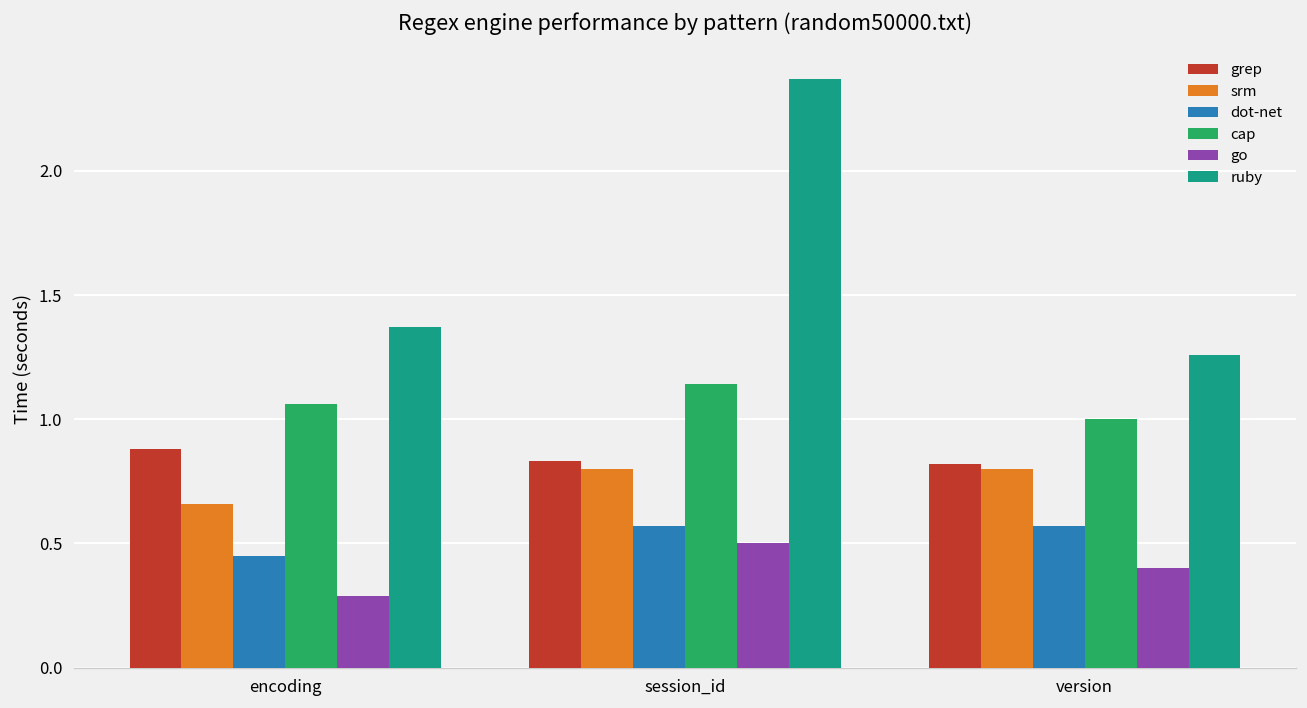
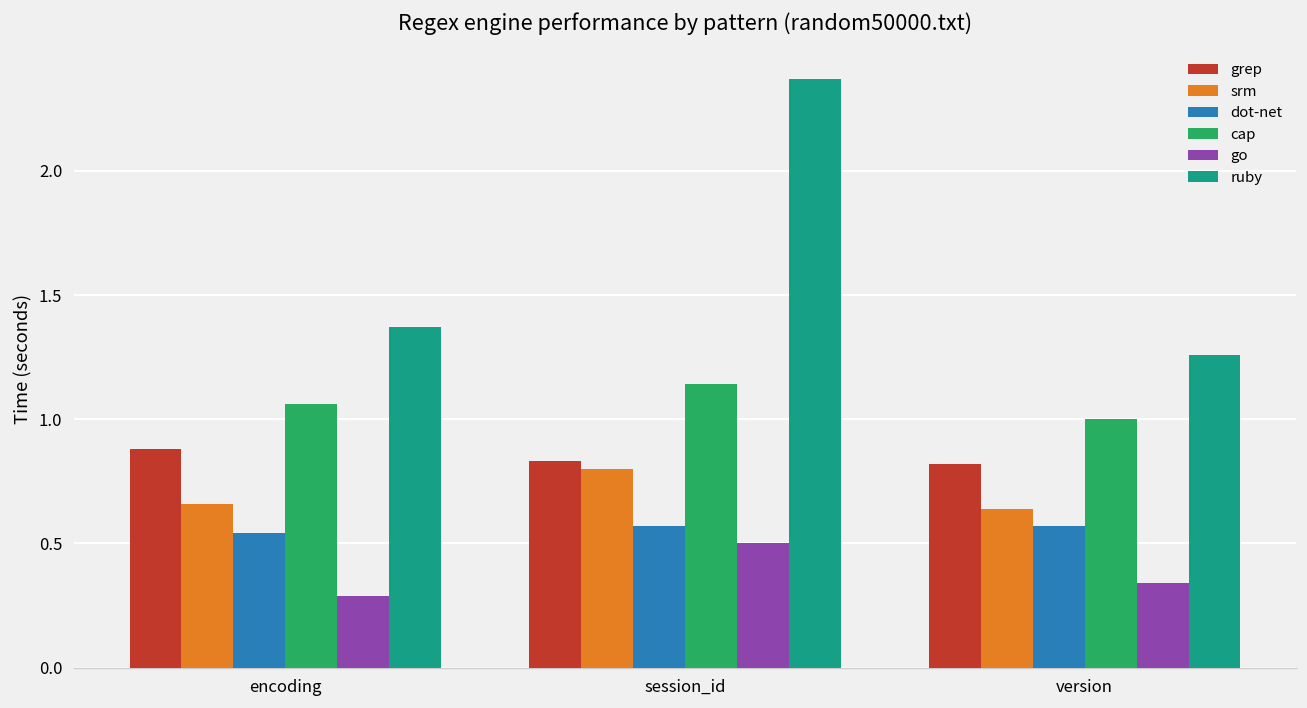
  {
    "grep": {
      "encoding": 0.88,
      "session_id": 0.83,
      "version": 0.82
    },
    "srm": {
      "encoding": 0.66,
      "session_id": 0.80,
-     "version": 0.80
+     "version": 0.64
    },
    "dot-net": {
-     "encoding": 0.45,
+     "encoding": 0.54,
      "session_id": 0.57,
      "version": 0.57
    },
    "go": {
      "encoding": 0.29,
      "session_id": 0.50,
-     "version": 0.40
+     "version": 0.34
    }
  }
